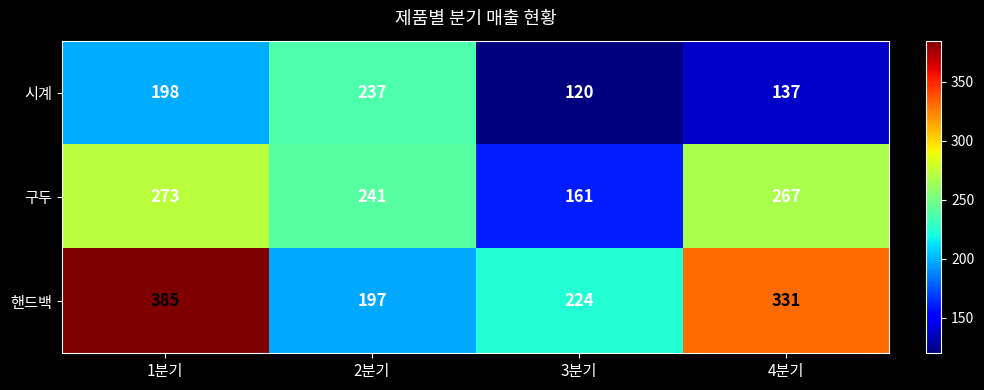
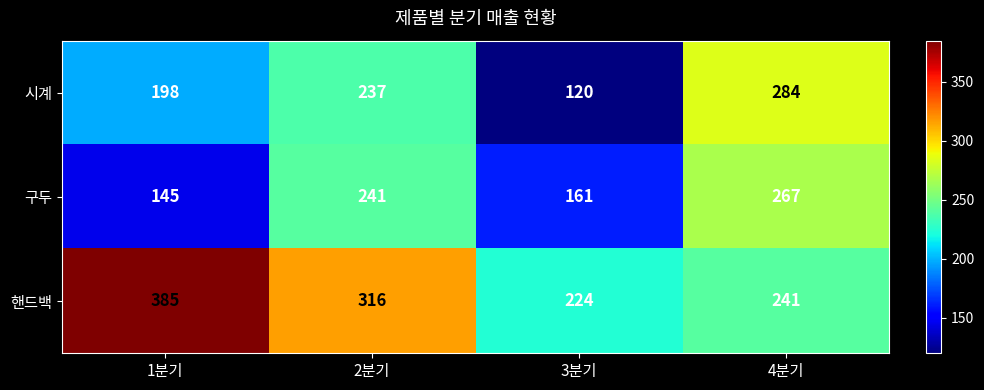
  {
    "시계": {
      "1분기": 198,
      "2분기": 237,
      "3분기": 120,
-     "4분기": 137
+     "4분기": 284
    },
    "구두": {
-     "1분기": 273,
+     "1분기": 145,
      "2분기": 241,
      "3분기": 161,
      "4분기": 267
    },
    "핸드백": {
      "1분기": 385,
-     "2분기": 197,
+     "2분기": 316,
      "3분기": 224,
-     "4분기": 331
+     "4분기": 241
    }
  }
